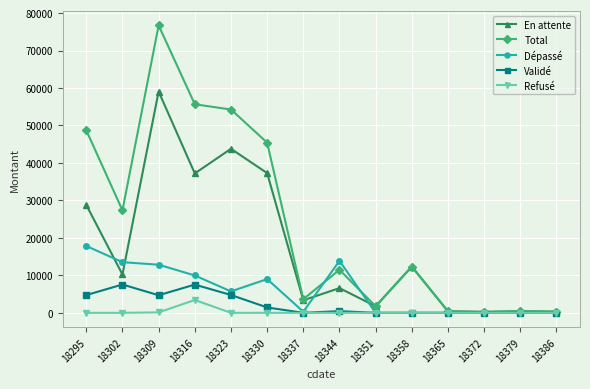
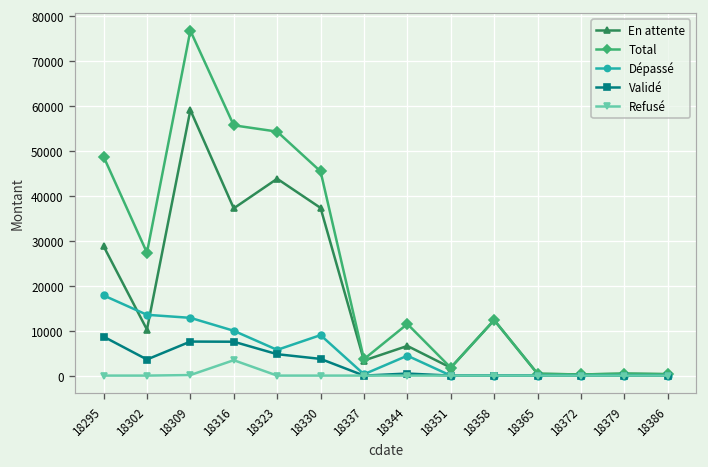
  {
    "Dépassé": {
      "18295": 18000,
      "18302": 14000,
      "18309": 13000,
      "18316": 10000,
      "18323": 6000,
      "18330": 9000,
-     "18344": 14000
+     "18344": 4000
    },
    "Validé": {
-     "18295": 5000,
-     "18302": 8000,
-     "18309": 5000,
+     "18295": 9000,
+     "18302": 4000,
+     "18309": 8000,
      "18316": 8000,
      "18323": 5000,
-     "18330": 1000
+     "18330": 4000
    },
    "Refusé": {
      "18295": 0,
      "18302": 0,
      "18309": 0,
      "18316": 3000,
      "18323": 0,
      "18330": 0
    }
  }
